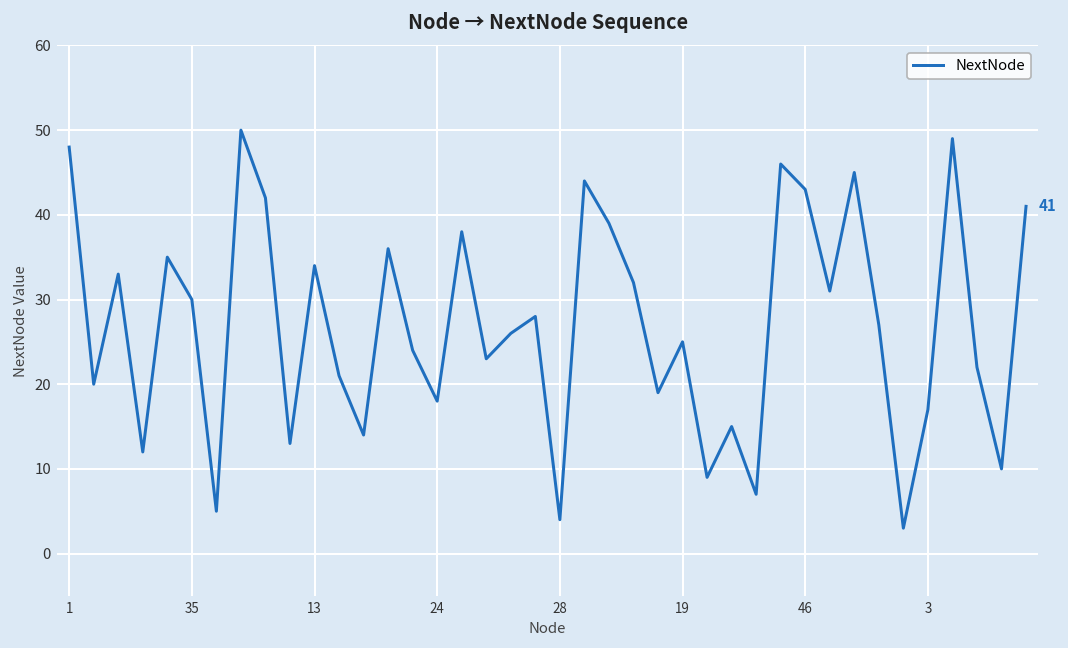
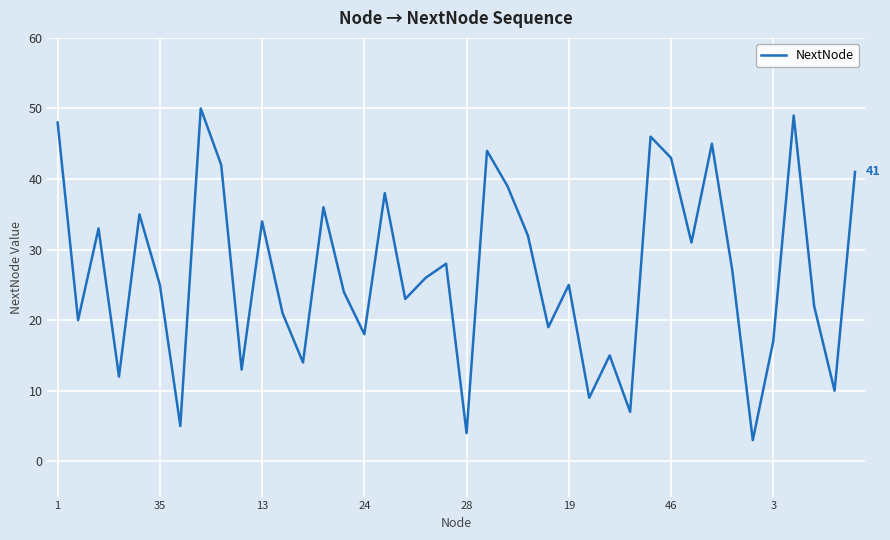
  {
-   "35": 30,
+   "35": 25,
    "46": 43
  }
